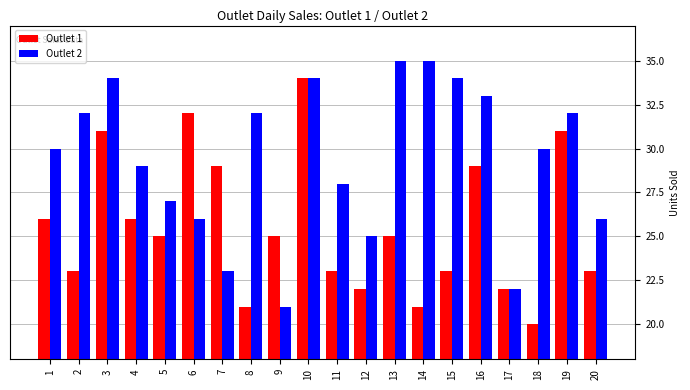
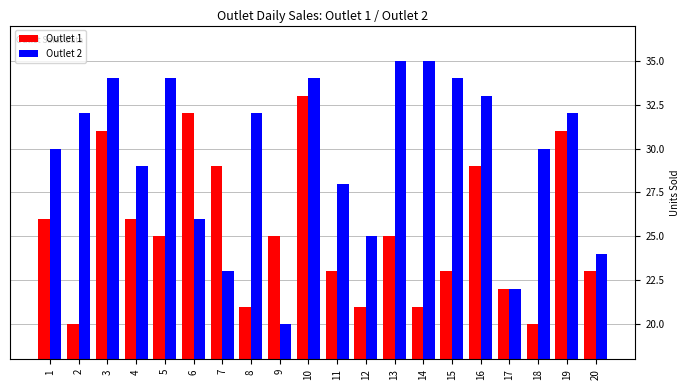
  {
    "Outlet 1": {
      "1": 26,
-     "2": 23,
+     "2": 20,
      "3": 31,
      "4": 26,
      "5": 25,
      "6": 32,
      "7": 29,
      "8": 21,
      "9": 25,
-     "10": 34,
+     "10": 33,
      "11": 23,
-     "12": 22,
+     "12": 21,
      "13": 25,
      "14": 21,
      "15": 23,
      "16": 29,
      "17": 22,
      "18": 20,
      "19": 31,
      "20": 23
    },
    "Outlet 2": {
      "1": 30,
      "2": 32,
      "3": 34,
      "4": 29,
-     "5": 27,
+     "5": 34,
      "6": 26,
      "7": 23,
      "8": 32,
-     "9": 21,
+     "9": 20,
      "10": 34,
      "11": 28,
      "12": 25,
      "13": 35,
      "14": 35,
      "15": 34,
      "16": 33,
      "17": 22,
      "18": 30,
      "19": 32,
-     "20": 26
+     "20": 24
    }
  }
